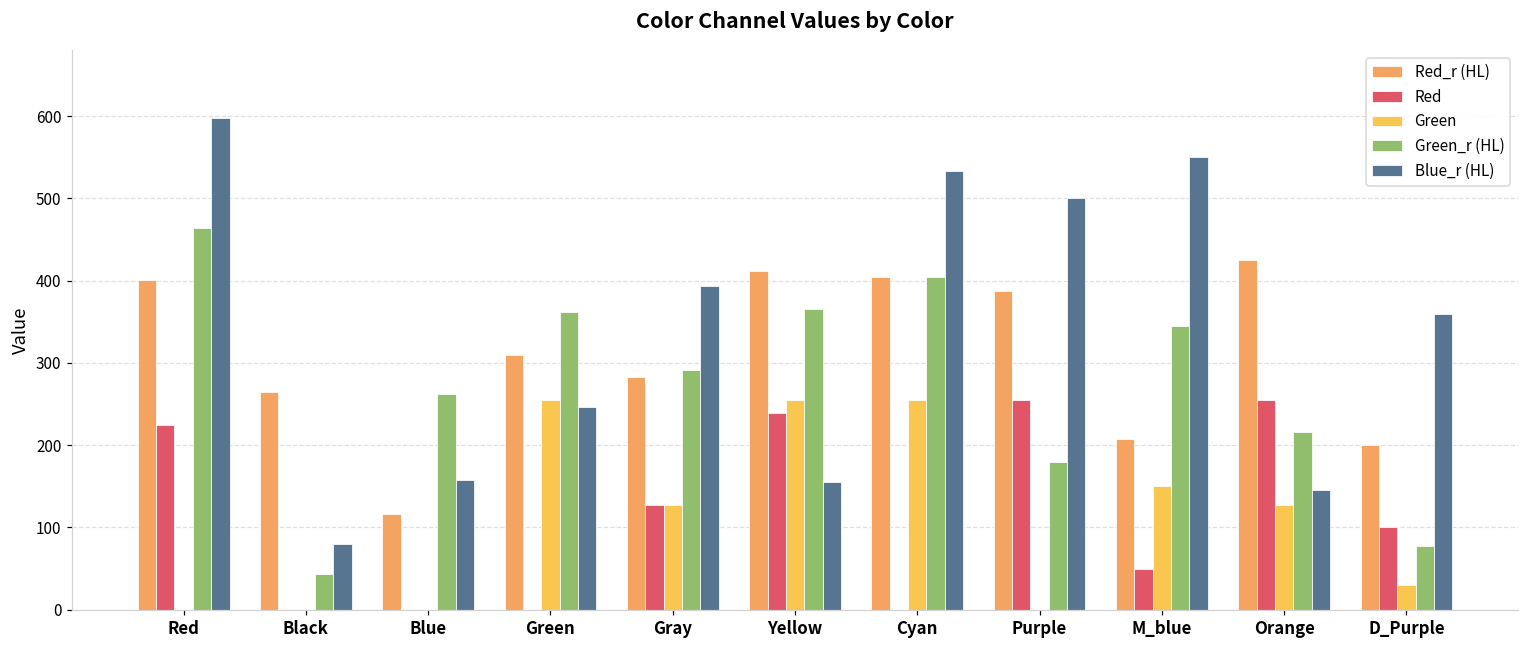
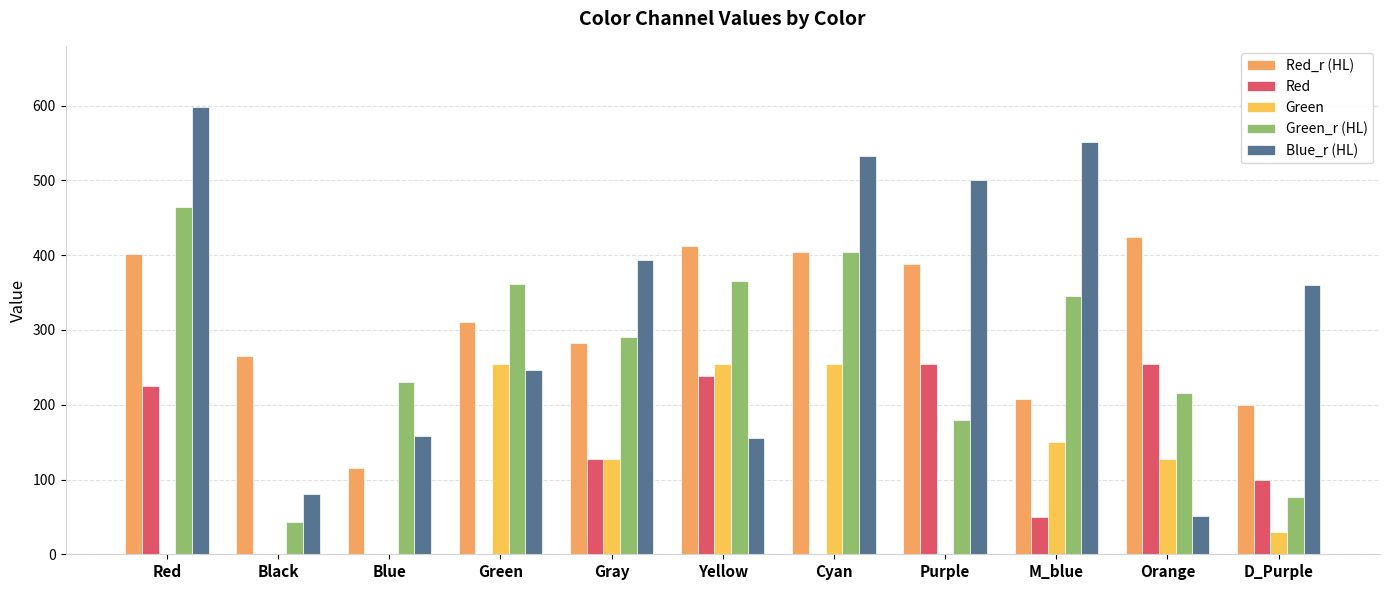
  {
    "Red": {
      "Red": 230,
      "Black": 0,
      "Blue": 0,
      "Green": 0,
      "Gray": 130,
      "Yellow": 240,
      "Cyan": 0,
      "Purple": 260,
      "M_blue": 50,
      "Orange": 260,
      "D_Purple": 100
    },
    "Green_r (HL)": {
      "Red": 460,
      "Black": 40,
-     "Blue": 260,
+     "Blue": 230,
      "Green": 360,
      "Gray": 290,
      "Yellow": 370,
      "Cyan": 400,
      "Purple": 180,
      "M_blue": 350,
      "Orange": 220,
      "D_Purple": 80
    },
    "Blue_r (HL)": {
      "Red": 600,
      "Black": 80,
      "Blue": 160,
      "Green": 250,
      "Gray": 390,
      "Yellow": 160,
      "Cyan": 530,
      "Purple": 500,
      "M_blue": 550,
-     "Orange": 150,
+     "Orange": 50,
      "D_Purple": 360
    }
  }
